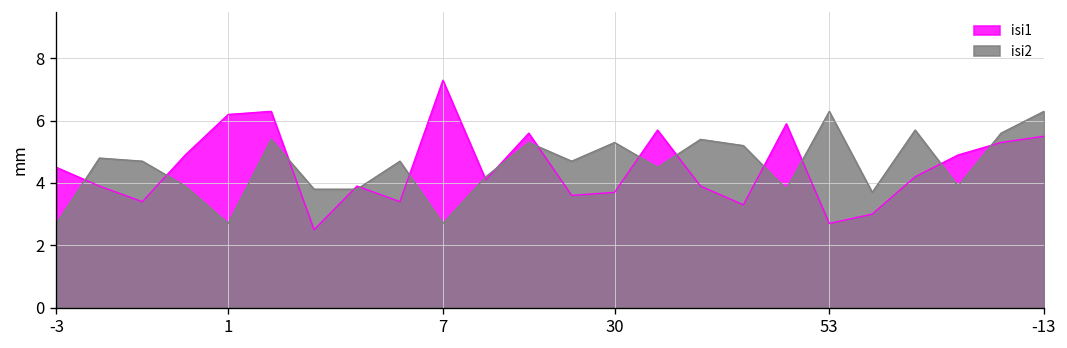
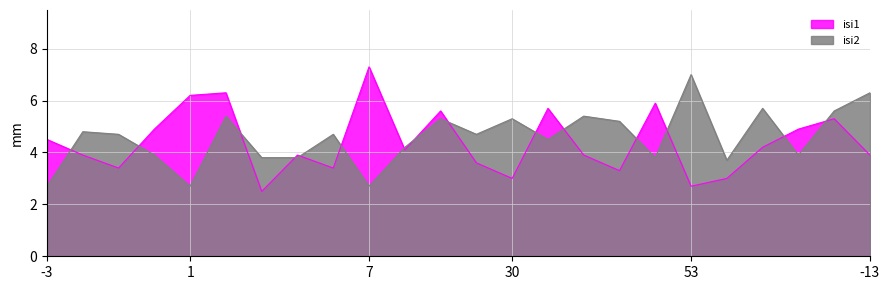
  {
    "isi1": {
      "-3": 4.5,
-     "30": 3.7,
+     "30": 3.0,
      "53": 2.7,
-     "-13": 5.5
+     "-13": 3.9
    },
    "isi2": {
      "-3": 2.7,
      "30": 5.3,
-     "53": 6.3,
+     "53": 7.0,
      "-13": 6.3
    }
  }
